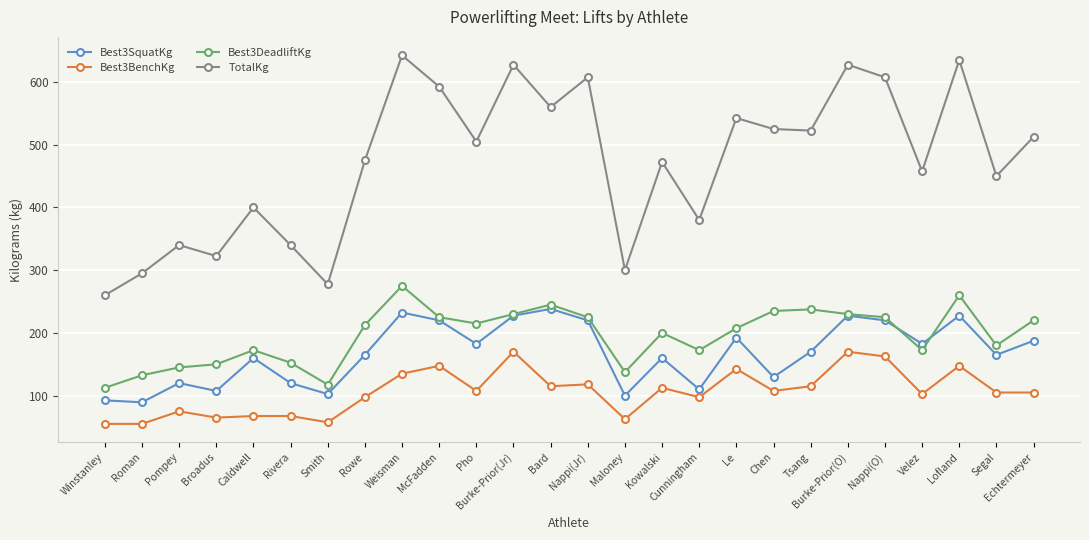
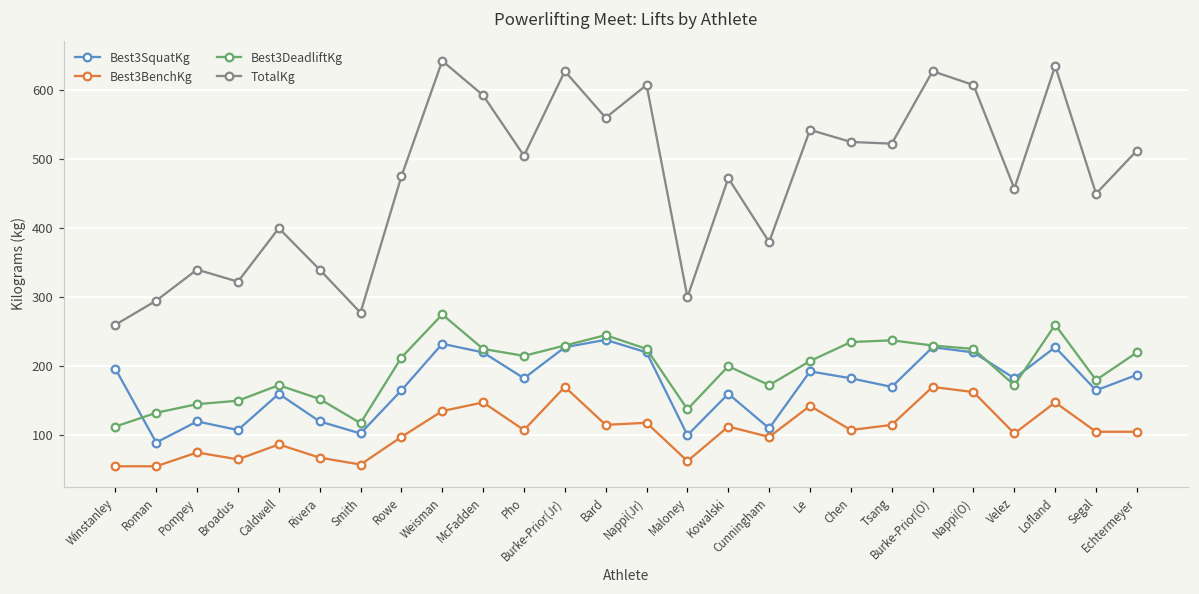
  {
    "Best3SquatKg": {
-     "Winstanley": 90,
+     "Winstanley": 200,
      "Roman": 90,
      "Pompey": 120,
      "Broadus": 110,
      "Caldwell": 160,
      "Rivera": 120,
      "Smith": 100,
      "Rowe": 170,
      "Weisman": 230,
      "McFadden": 220,
      "Pho": 180,
      "Bard": 240,
      "Nappi(Jr)": 220,
      "Maloney": 100,
      "Kowalski": 160,
      "Cunningham": 110,
      "Le": 190,
-     "Chen": 130,
+     "Chen": 180,
      "Tsang": 170,
      "Nappi(O)": 220,
      "Velez": 180,
      "Lofland": 230,
      "Segal": 170,
      "Echtermeyer": 190
    },
    "Best3BenchKg": {
      "Winstanley": 60,
      "Roman": 60,
      "Pompey": 80,
      "Broadus": 70,
-     "Caldwell": 70,
+     "Caldwell": 90,
      "Rivera": 70,
      "Smith": 60,
      "Rowe": 100,
      "Weisman": 140,
      "McFadden": 150,
      "Pho": 110,
      "Burke-Prior(Jr)": 170,
      "Bard": 120,
      "Nappi(Jr)": 120,
      "Maloney": 60,
      "Kowalski": 110,
      "Cunningham": 100,
      "Le": 140,
      "Chen": 110,
      "Tsang": 120,
      "Burke-Prior(O)": 170,
      "Nappi(O)": 160,
      "Velez": 100,
      "Lofland": 150,
      "Segal": 110,
      "Echtermeyer": 110
    }
  }
